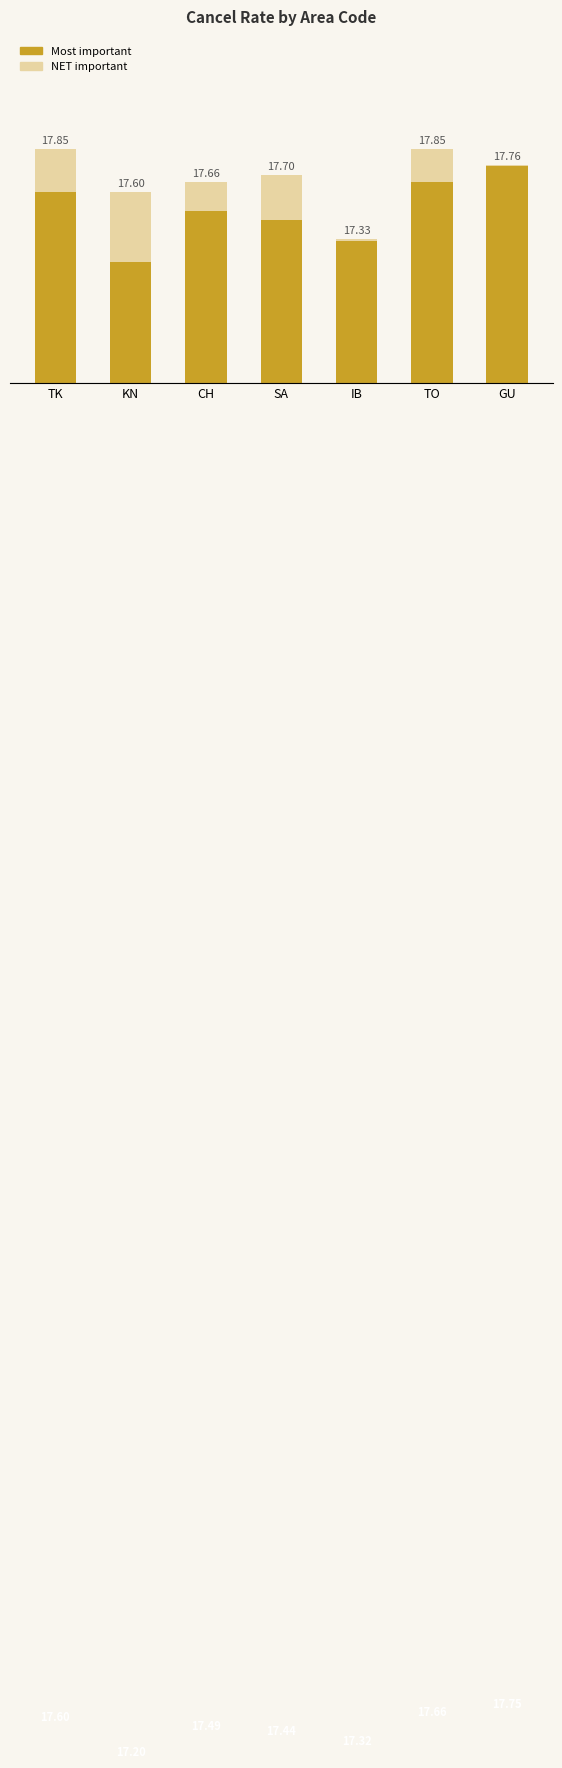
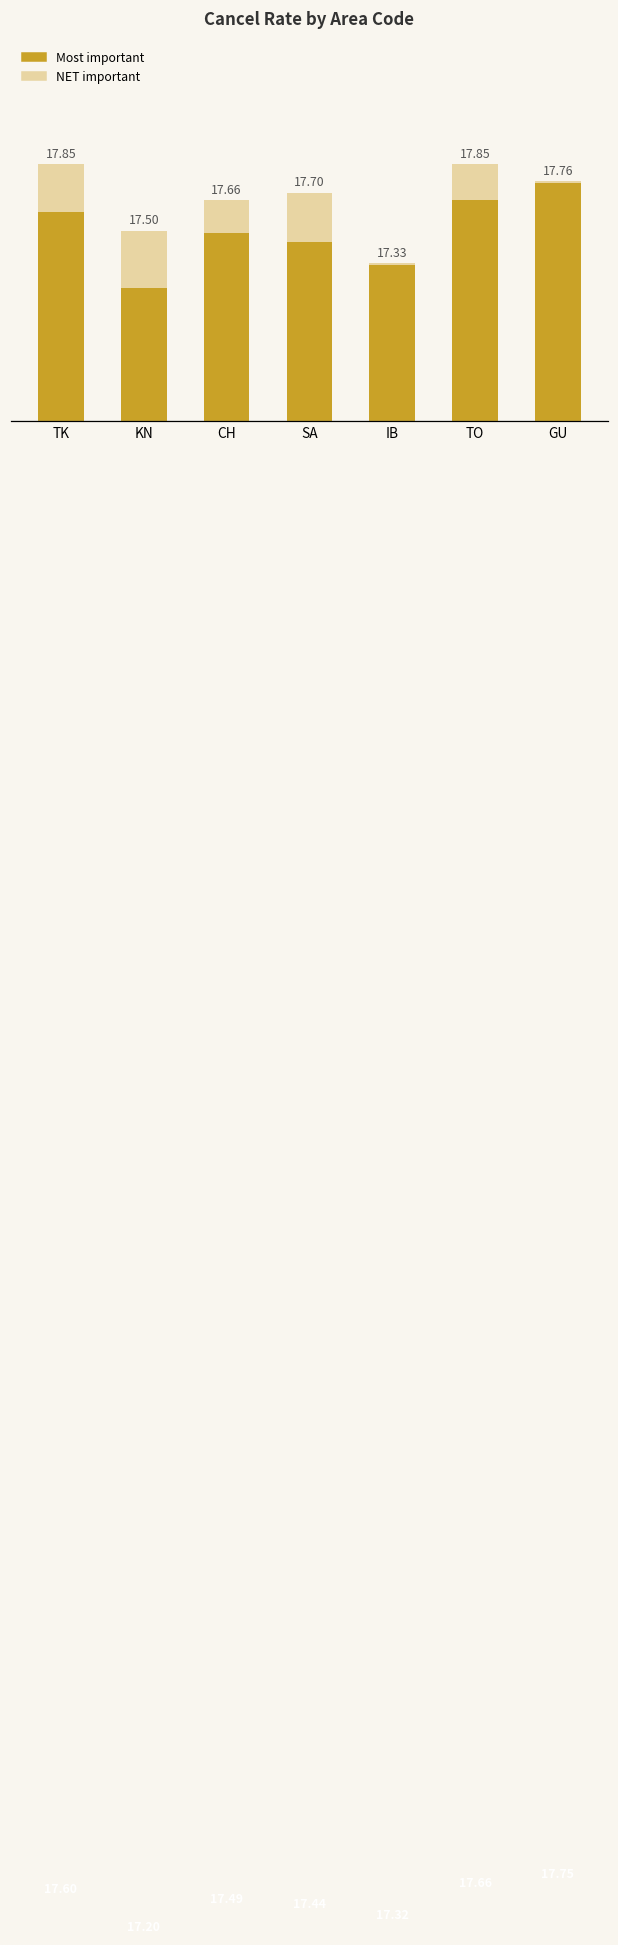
  {
    "NET important": {
      "TK": 17.85,
-     "KN": 17.60,
+     "KN": 17.50,
      "CH": 17.66,
      "SA": 17.70,
      "IB": 17.33,
      "TO": 17.85,
      "GU": 17.76
    },
    "Most important": {
      "IB": 17.32,
      "GU": 17.75
    }
  }
